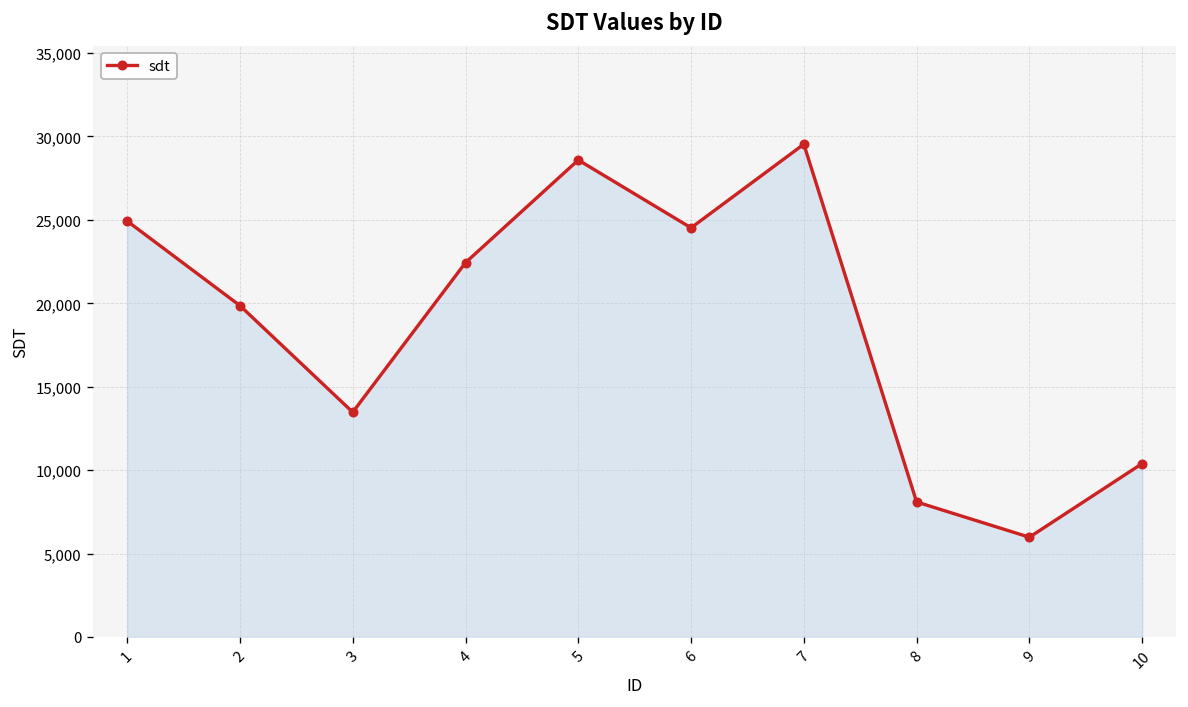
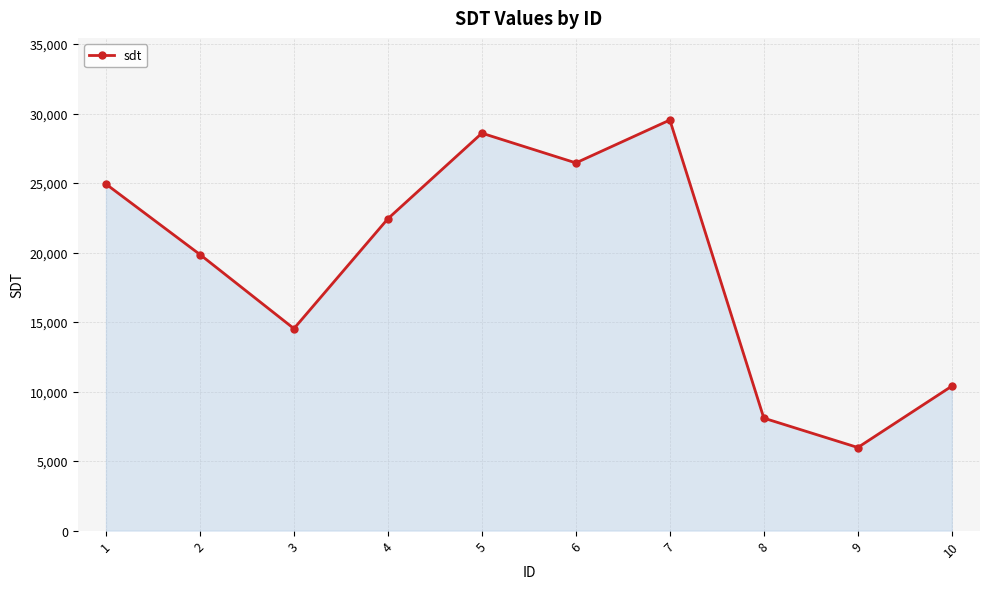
  {
    "1": "24,900",
    "2": "19,900",
-   "3": "13,500",
+   "3": "14,500",
    "4": "22,400",
    "5": "28,600",
-   "6": "24,500",
+   "6": "26,500",
    "7": "29,500",
    "8": "8,100",
    "9": "6,000",
    "10": "10,400"
  }
